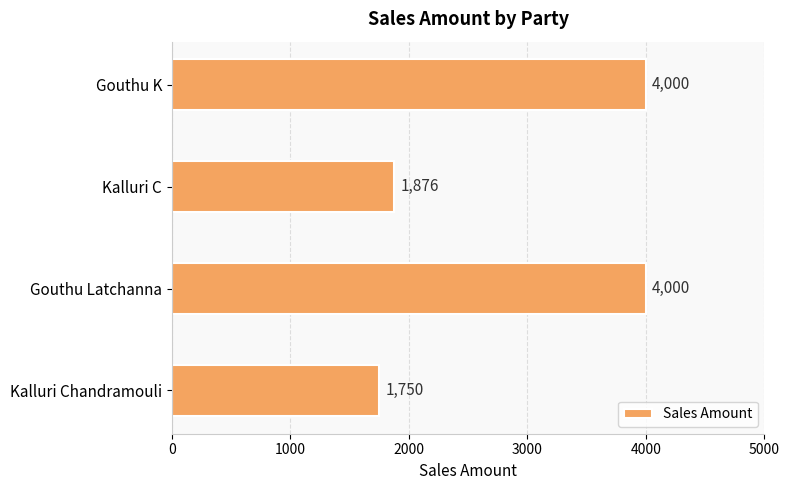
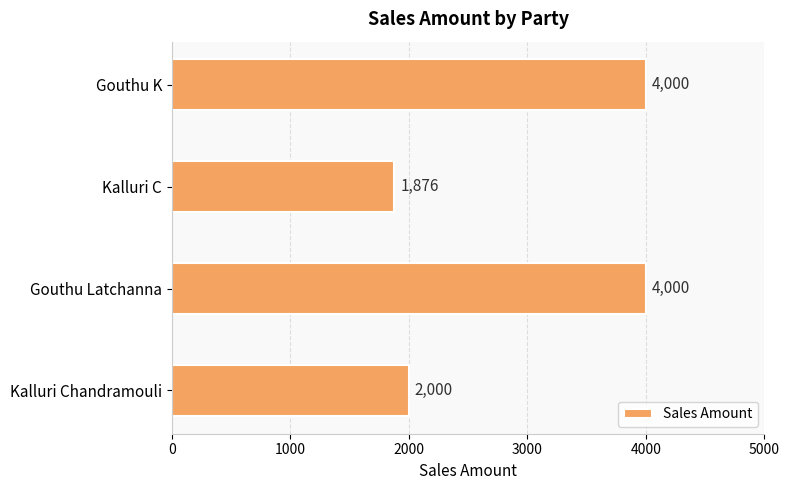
  {
    "Gouthu K": "4,000",
    "Kalluri C": "1,876",
    "Gouthu Latchanna": "4,000",
-   "Kalluri Chandramouli": "1,750"
+   "Kalluri Chandramouli": "2,000"
  }
